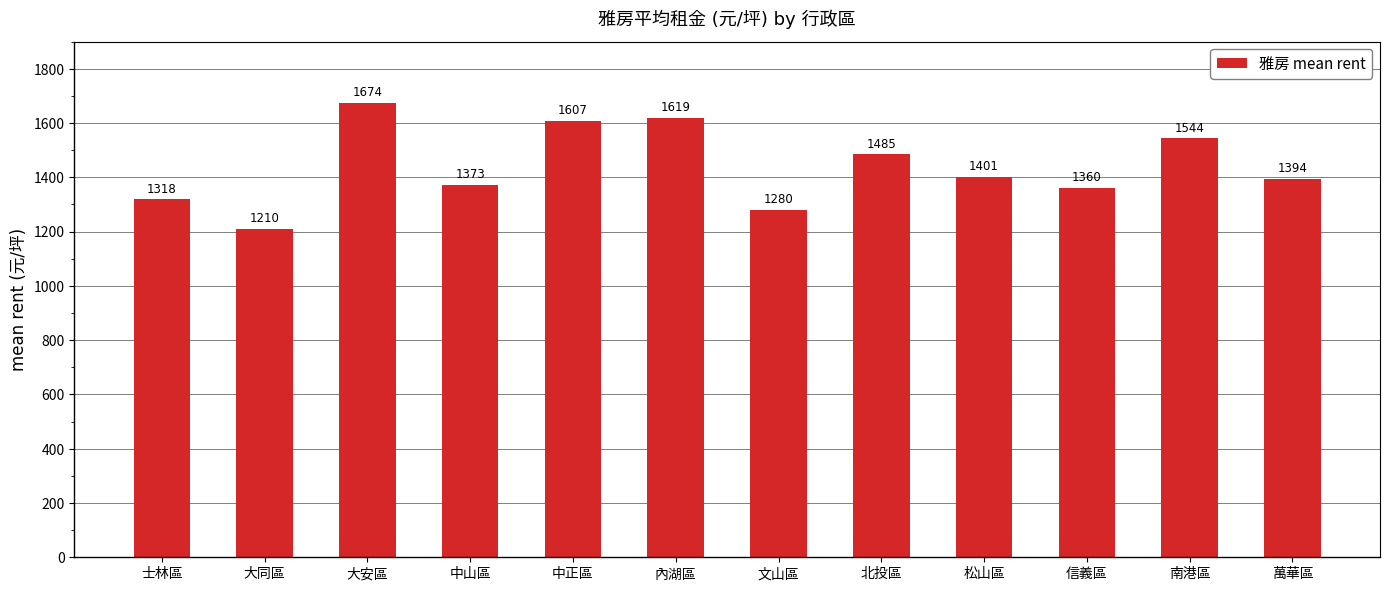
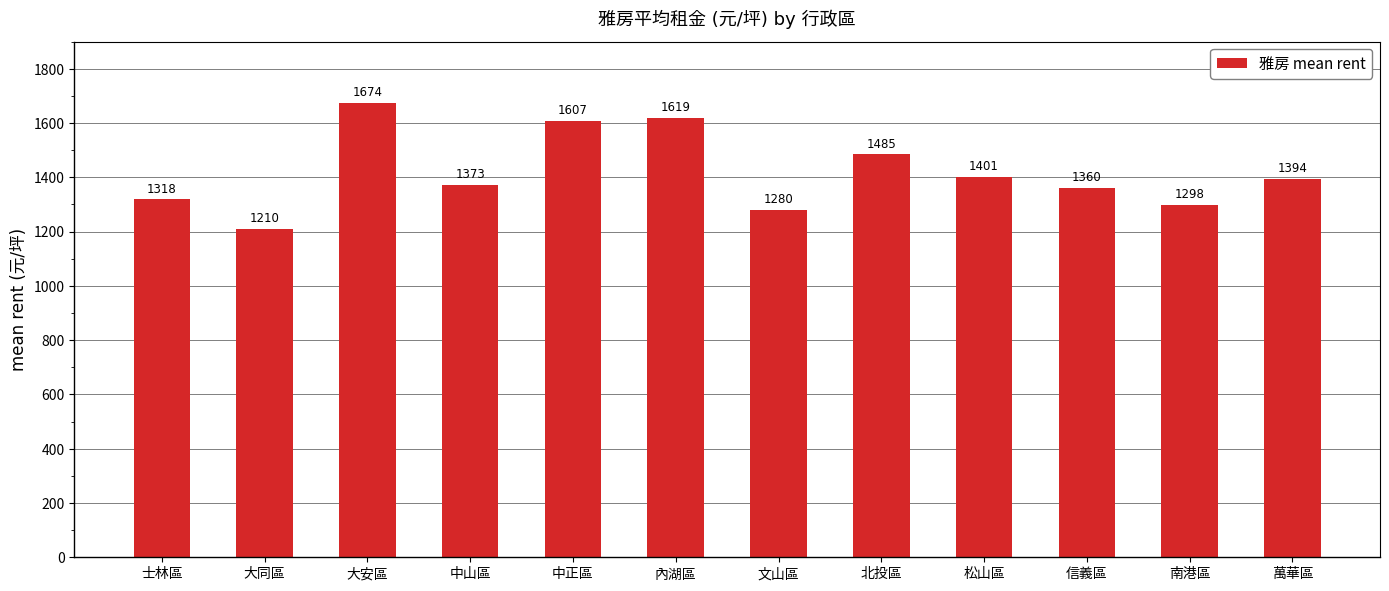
  {
    "士林區": 1318,
    "大同區": 1210,
    "大安區": 1674,
    "中山區": 1373,
    "中正區": 1607,
    "內湖區": 1619,
    "文山區": 1280,
    "北投區": 1485,
    "松山區": 1401,
    "信義區": 1360,
-   "南港區": 1544,
+   "南港區": 1298,
    "萬華區": 1394
  }
